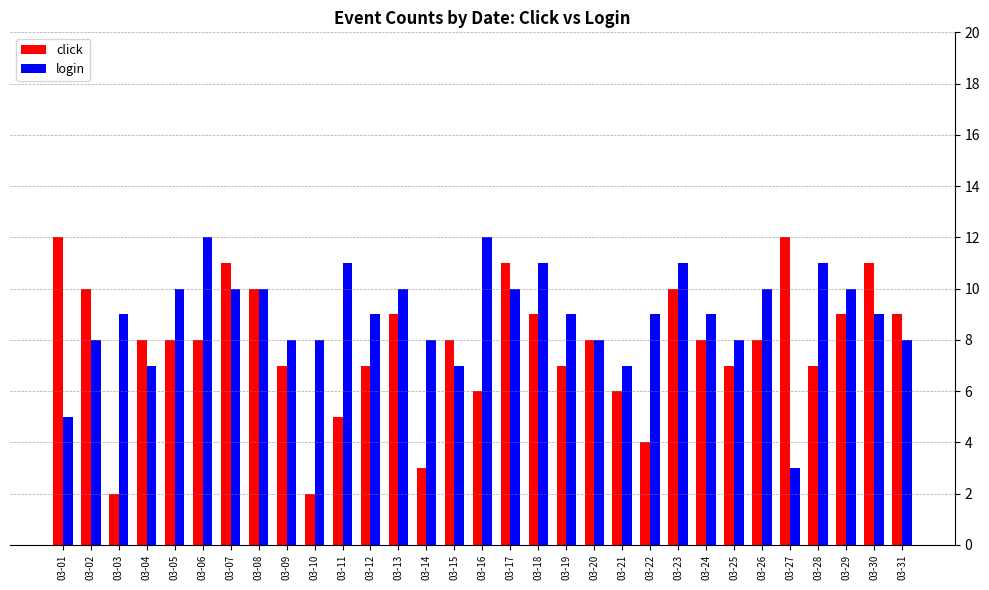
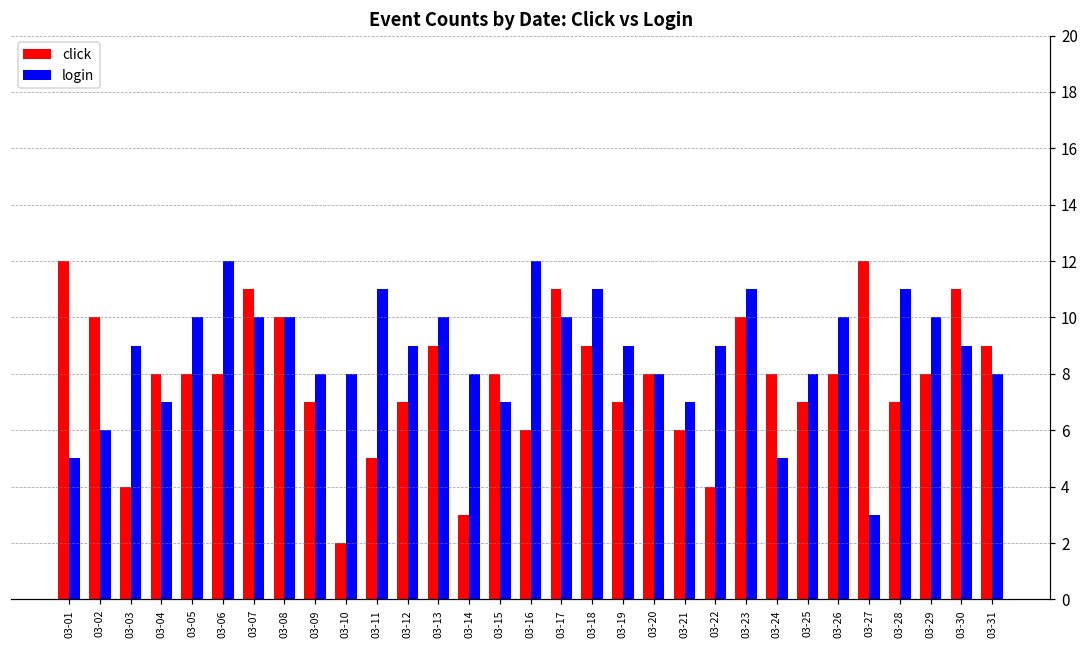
  {
    "click": {
      "03-01": 12,
      "03-02": 10,
-     "03-03": 2,
+     "03-03": 4,
      "03-04": 8,
      "03-05": 8,
      "03-06": 8,
      "03-07": 11,
      "03-08": 10,
      "03-09": 7,
      "03-10": 2,
      "03-11": 5,
      "03-12": 7,
      "03-13": 9,
      "03-14": 3,
      "03-15": 8,
      "03-16": 6,
      "03-17": 11,
      "03-18": 9,
      "03-19": 7,
      "03-20": 8,
      "03-21": 6,
      "03-22": 4,
      "03-23": 10,
      "03-24": 8,
      "03-25": 7,
      "03-26": 8,
      "03-27": 12,
      "03-28": 7,
-     "03-29": 9,
+     "03-29": 8,
      "03-30": 11,
      "03-31": 9
    },
    "login": {
      "03-01": 5,
-     "03-02": 8,
+     "03-02": 6,
      "03-03": 9,
      "03-04": 7,
      "03-05": 10,
      "03-06": 12,
      "03-07": 10,
      "03-08": 10,
      "03-09": 8,
      "03-10": 8,
      "03-11": 11,
      "03-12": 9,
      "03-13": 10,
      "03-14": 8,
      "03-15": 7,
      "03-16": 12,
      "03-17": 10,
      "03-18": 11,
      "03-19": 9,
      "03-20": 8,
      "03-21": 7,
      "03-22": 9,
      "03-23": 11,
-     "03-24": 9,
+     "03-24": 5,
      "03-25": 8,
      "03-26": 10,
      "03-27": 3,
      "03-28": 11,
      "03-29": 10,
      "03-30": 9,
      "03-31": 8
    }
  }
